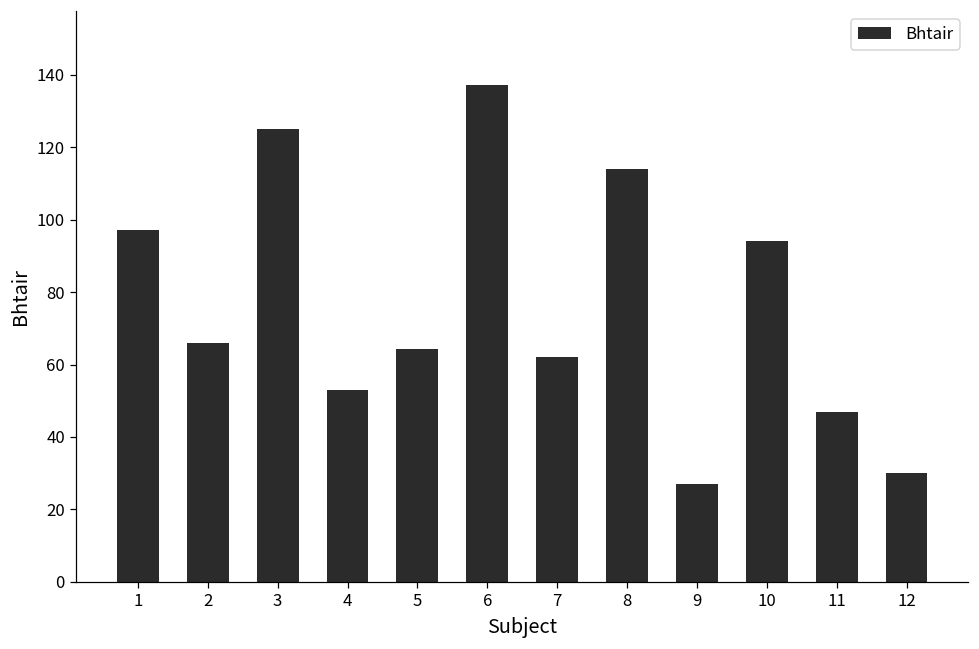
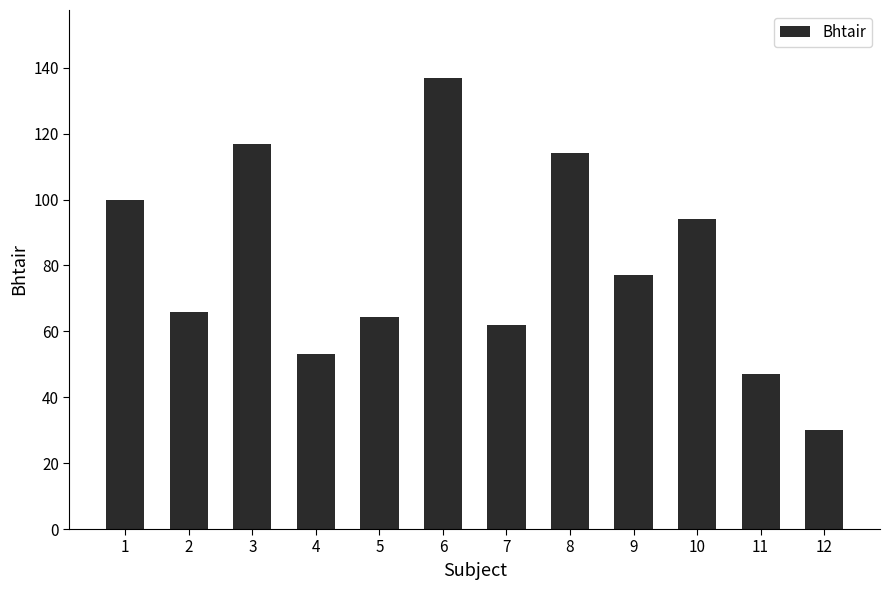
  {
-   "1": 97,
+   "1": 100,
    "2": 66,
-   "3": 125,
+   "3": 117,
    "4": 53,
    "5": 64,
    "6": 137,
    "7": 62,
    "8": 114,
-   "9": 27,
+   "9": 77,
    "10": 94,
    "11": 47,
    "12": 30
  }
